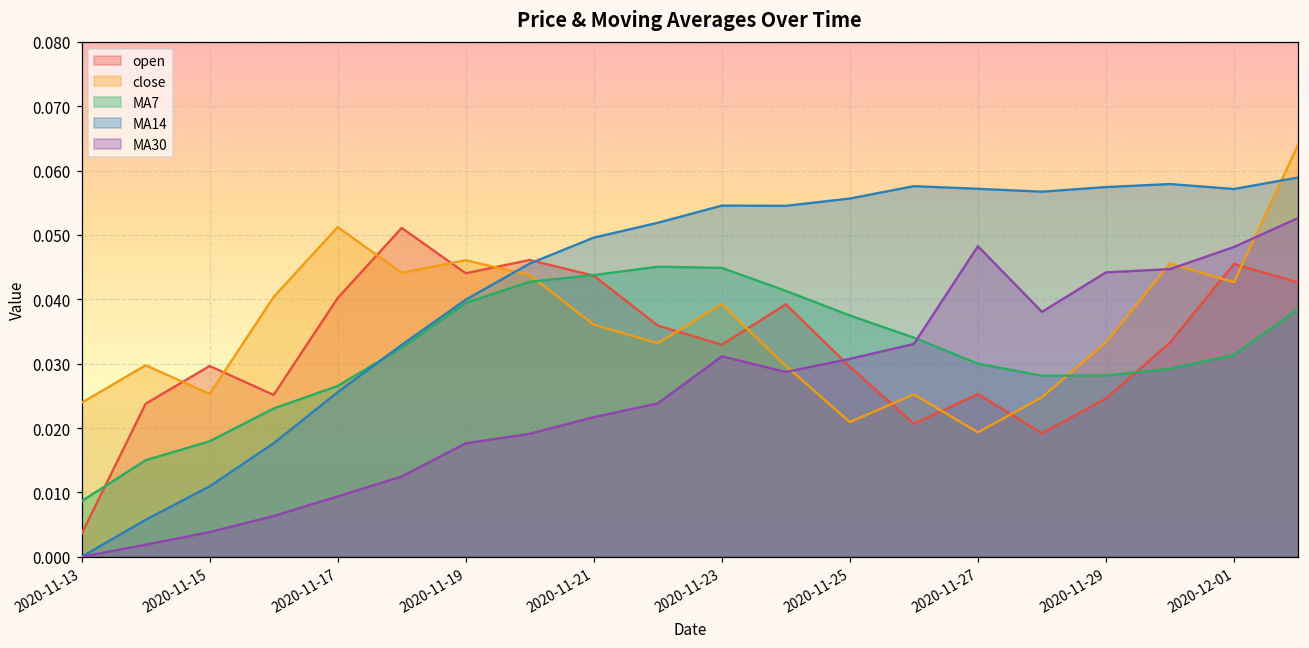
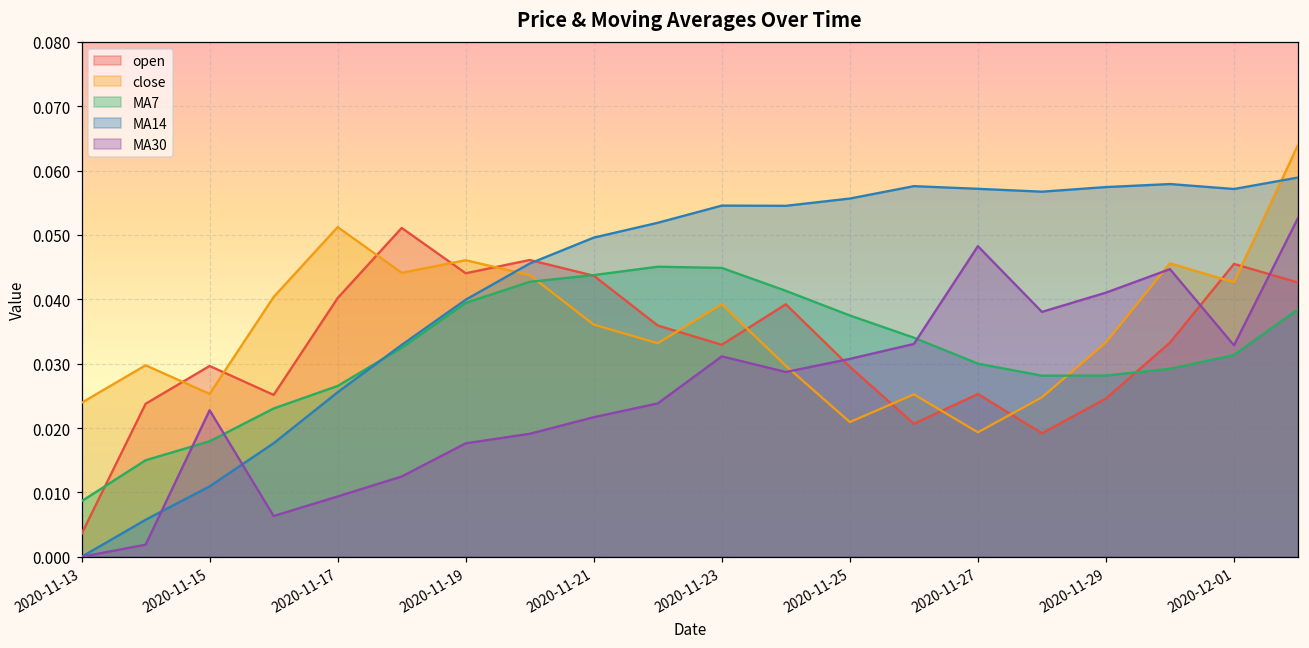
  {
    "MA30": {
-     "2020-11-15": 0.004,
+     "2020-11-15": 0.023,
      "2020-11-17": 0.009,
      "2020-11-19": 0.018,
      "2020-11-21": 0.022,
      "2020-11-23": 0.031,
      "2020-11-25": 0.031,
      "2020-11-27": 0.048,
-     "2020-11-29": 0.044,
-     "2020-12-01": 0.048
+     "2020-11-29": 0.041,
+     "2020-12-01": 0.033
    }
  }
